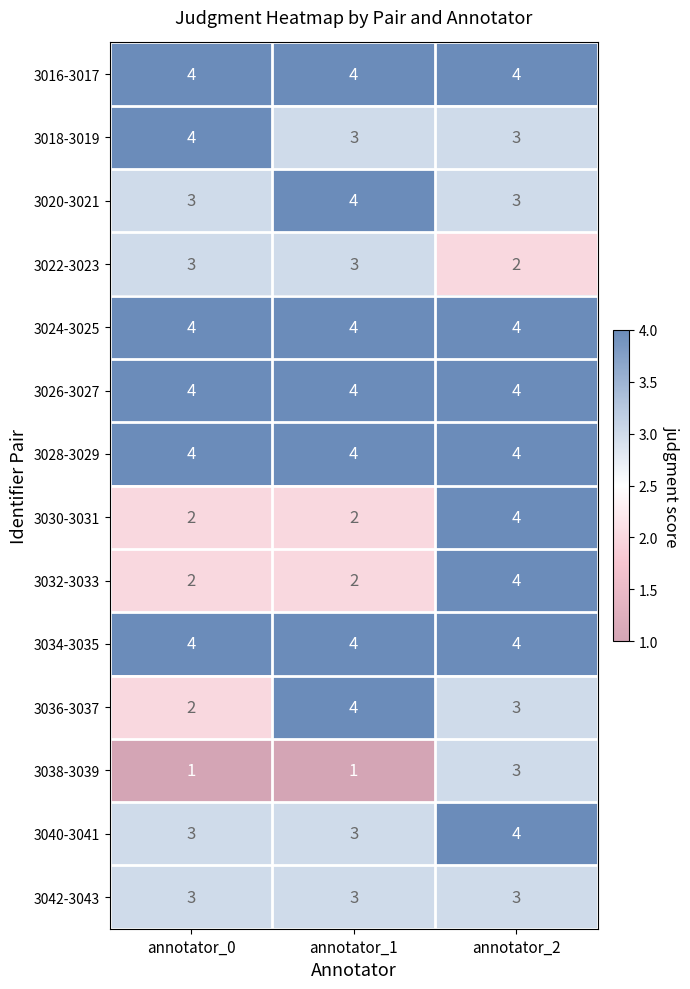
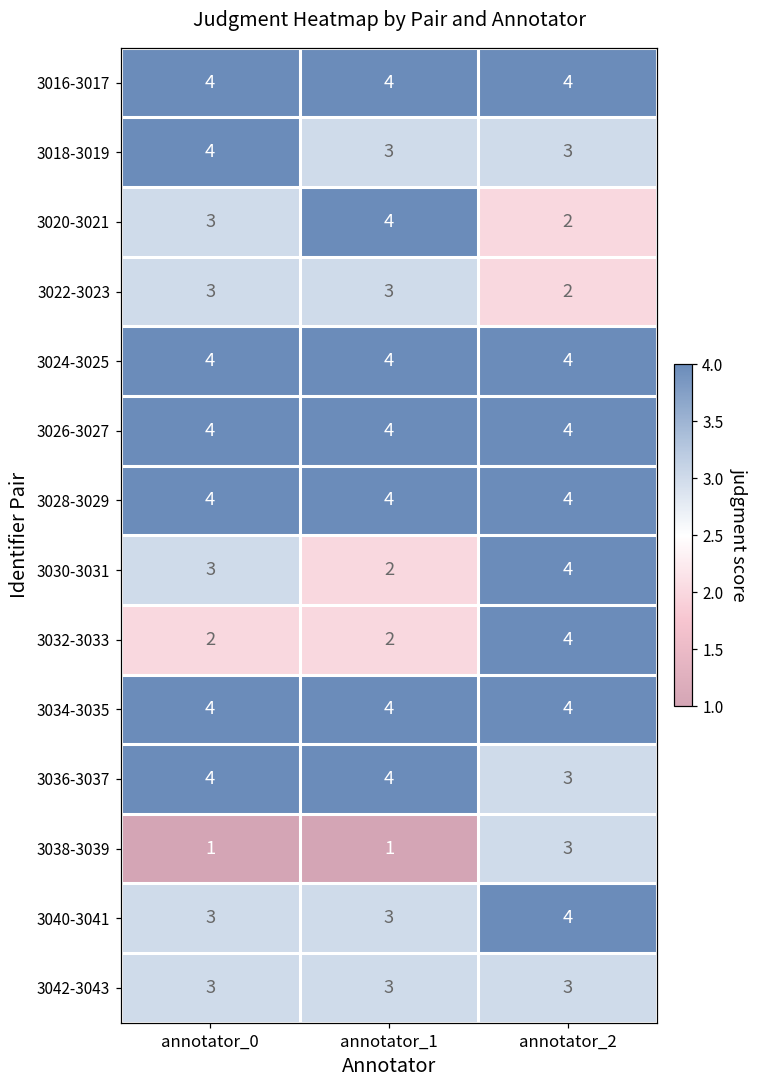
  {
    "3016-3017": {
      "annotator_0": 4,
      "annotator_1": 4,
      "annotator_2": 4
    },
    "3018-3019": {
      "annotator_0": 4,
      "annotator_1": 3,
      "annotator_2": 3
    },
    "3020-3021": {
      "annotator_0": 3,
      "annotator_1": 4,
-     "annotator_2": 3
+     "annotator_2": 2
    },
    "3022-3023": {
      "annotator_0": 3,
      "annotator_1": 3,
      "annotator_2": 2
    },
    "3024-3025": {
      "annotator_0": 4,
      "annotator_1": 4,
      "annotator_2": 4
    },
    "3026-3027": {
      "annotator_0": 4,
      "annotator_1": 4,
      "annotator_2": 4
    },
    "3028-3029": {
      "annotator_0": 4,
      "annotator_1": 4,
      "annotator_2": 4
    },
    "3030-3031": {
-     "annotator_0": 2,
+     "annotator_0": 3,
      "annotator_1": 2,
      "annotator_2": 4
    },
    "3032-3033": {
      "annotator_0": 2,
      "annotator_1": 2,
      "annotator_2": 4
    },
    "3034-3035": {
      "annotator_0": 4,
      "annotator_1": 4,
      "annotator_2": 4
    },
    "3036-3037": {
-     "annotator_0": 2,
+     "annotator_0": 4,
      "annotator_1": 4,
      "annotator_2": 3
    },
    "3038-3039": {
      "annotator_0": 1,
      "annotator_1": 1,
      "annotator_2": 3
    },
    "3040-3041": {
      "annotator_0": 3,
      "annotator_1": 3,
      "annotator_2": 4
    },
    "3042-3043": {
      "annotator_0": 3,
      "annotator_1": 3,
      "annotator_2": 3
    }
  }
